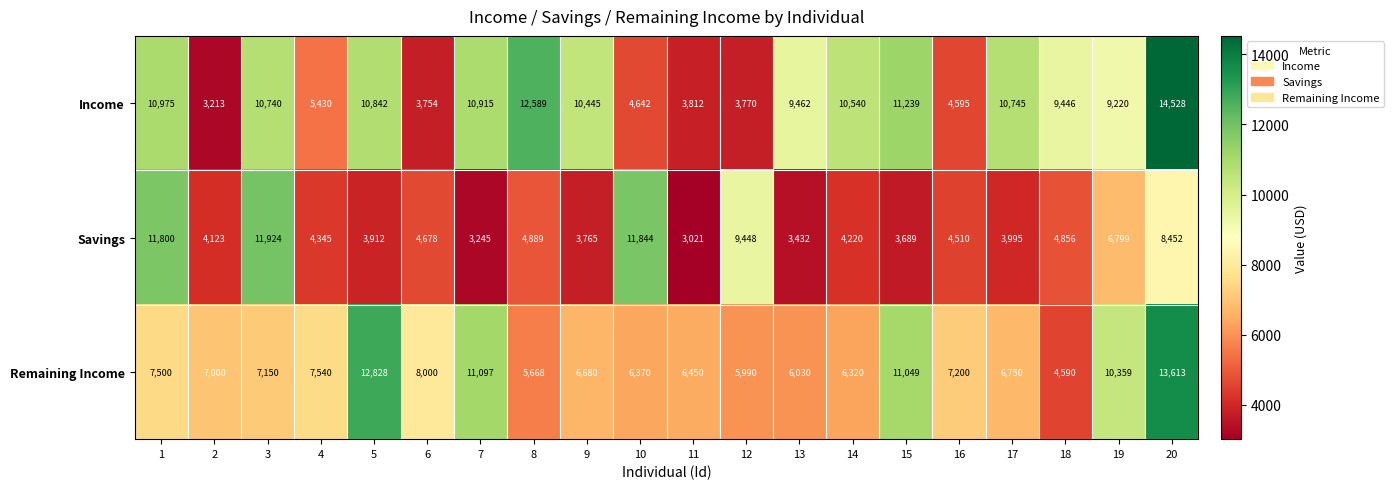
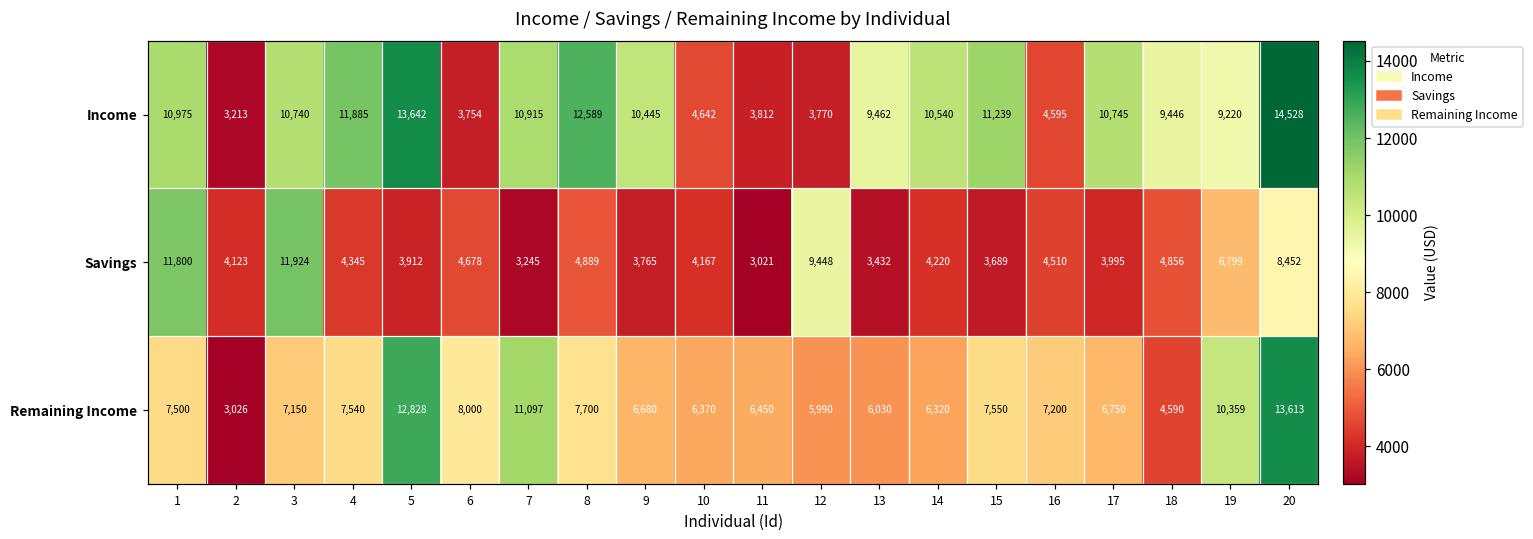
  {
    "Income": {
      "1": "10,975",
      "2": "3,213",
      "3": "10,740",
-     "4": "5,430",
-     "5": "10,842",
+     "4": "11,885",
+     "5": "13,642",
      "6": "3,754",
      "7": "10,915",
      "8": "12,589",
      "9": "10,445",
      "10": "4,642",
      "11": "3,812",
      "12": "3,770",
      "13": "9,462",
      "14": "10,540",
      "15": "11,239",
      "16": "4,595",
      "17": "10,745",
      "18": "9,446",
      "19": "9,220",
      "20": "14,528"
    },
    "Savings": {
      "1": "11,800",
      "2": "4,123",
      "3": "11,924",
      "4": "4,345",
      "5": "3,912",
      "6": "4,678",
      "7": "3,245",
      "8": "4,889",
      "9": "3,765",
-     "10": "11,844",
+     "10": "4,167",
      "11": "3,021",
      "12": "9,448",
      "13": "3,432",
      "14": "4,220",
      "15": "3,689",
      "16": "4,510",
      "17": "3,995",
      "18": "4,856",
      "19": "6,799",
      "20": "8,452"
    },
    "Remaining Income": {
      "1": "7,500",
-     "2": "7,000",
+     "2": "3,026",
      "3": "7,150",
      "4": "7,540",
      "5": "12,828",
      "6": "8,000",
      "7": "11,097",
-     "8": "5,668",
+     "8": "7,700",
      "9": "6,680",
      "10": "6,370",
      "11": "6,450",
      "12": "5,990",
      "13": "6,030",
      "14": "6,320",
-     "15": "11,049",
+     "15": "7,550",
      "16": "7,200",
      "17": "6,750",
      "18": "4,590",
      "19": "10,359",
      "20": "13,613"
    }
  }
